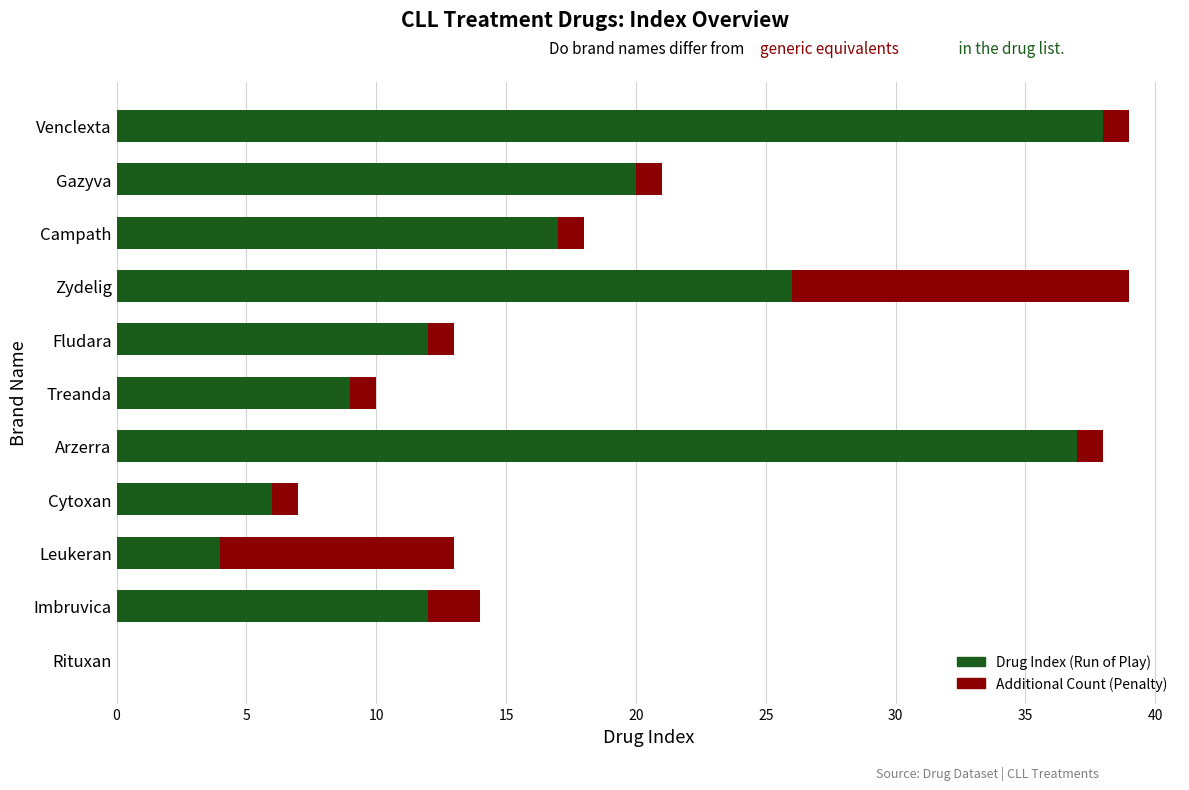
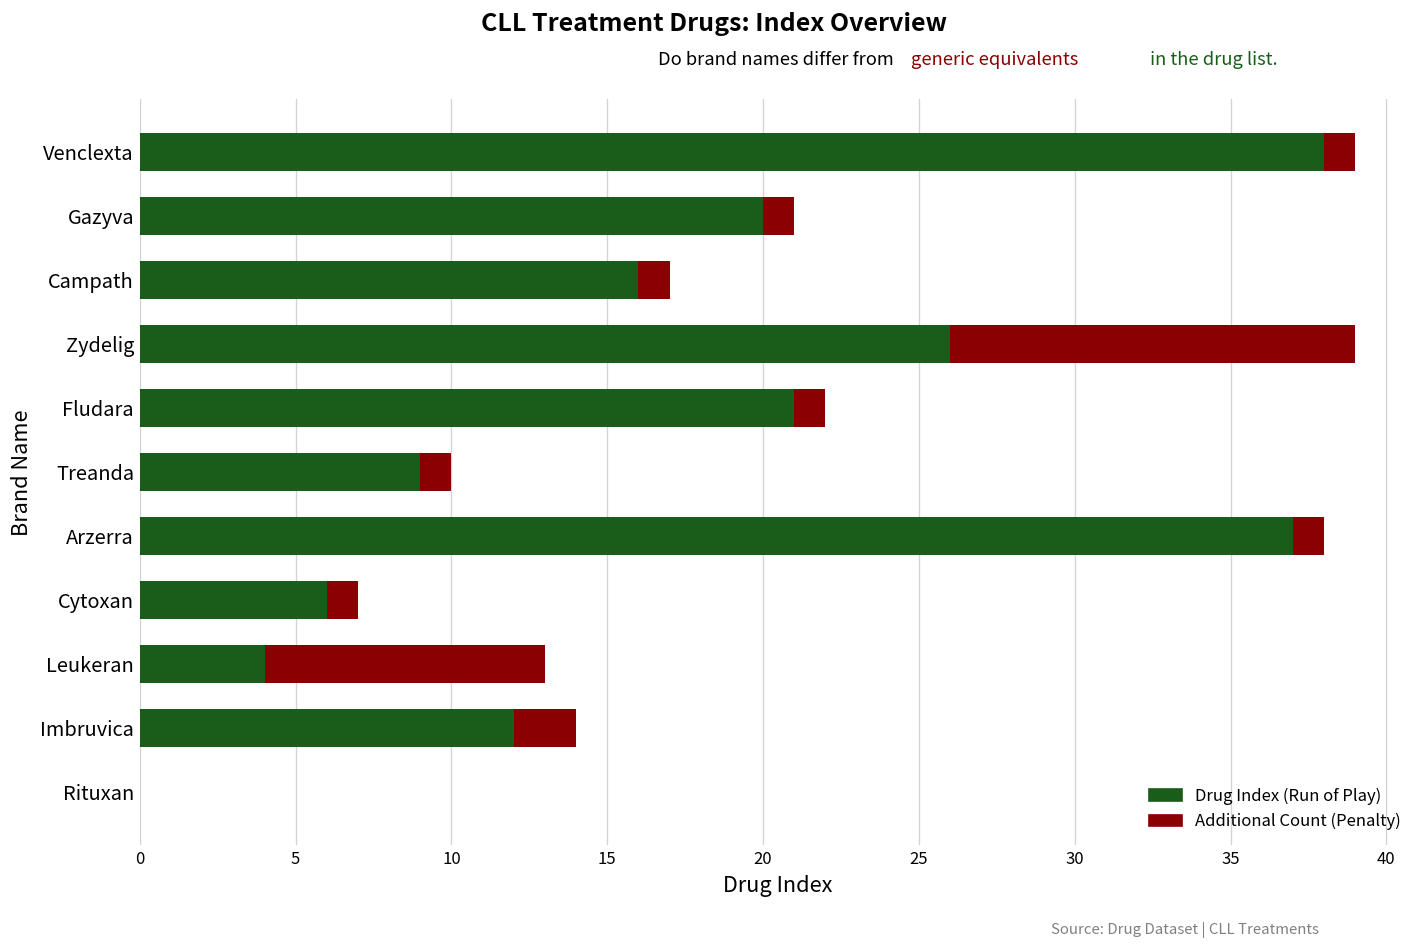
  {
    "Drug Index (Run of Play)": {
      "Venclexta": 38,
      "Gazyva": 20,
-     "Campath": 17,
+     "Campath": 16,
      "Zydelig": 26,
-     "Fludara": 12,
+     "Fludara": 21,
      "Treanda": 9,
      "Arzerra": 37,
      "Cytoxan": 6,
      "Leukeran": 4,
      "Imbruvica": 12,
      "Rituxan": 0
    },
    "Additional Count (Penalty)": {
      "Venclexta": 1,
      "Gazyva": 1,
      "Campath": 1,
      "Zydelig": 13,
      "Fludara": 1,
      "Treanda": 1,
      "Arzerra": 1,
      "Cytoxan": 1,
      "Leukeran": 9,
      "Imbruvica": 2,
      "Rituxan": 0
    }
  }
